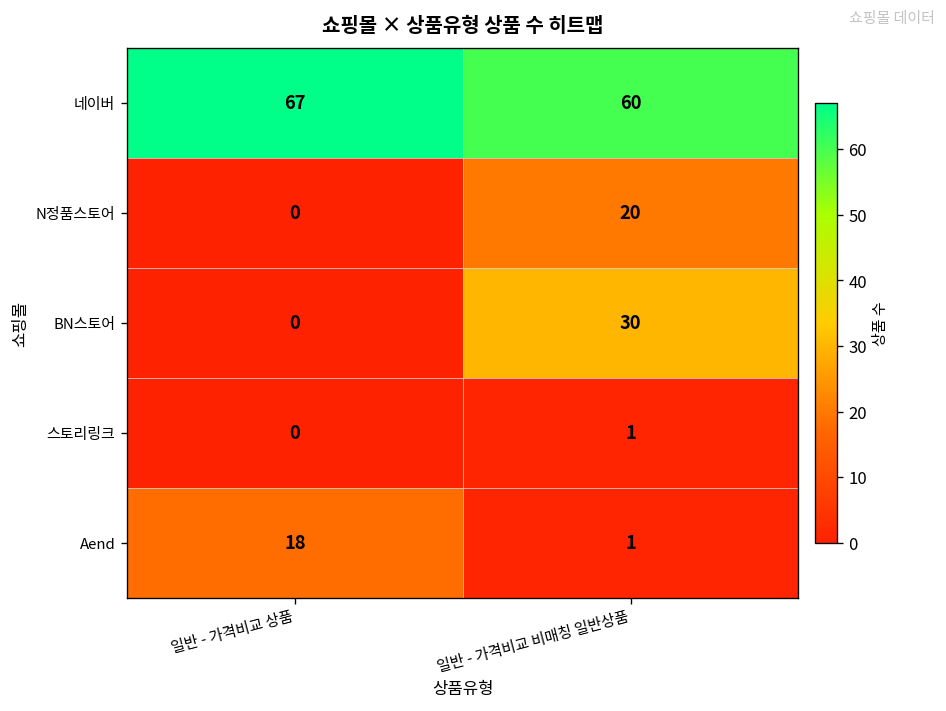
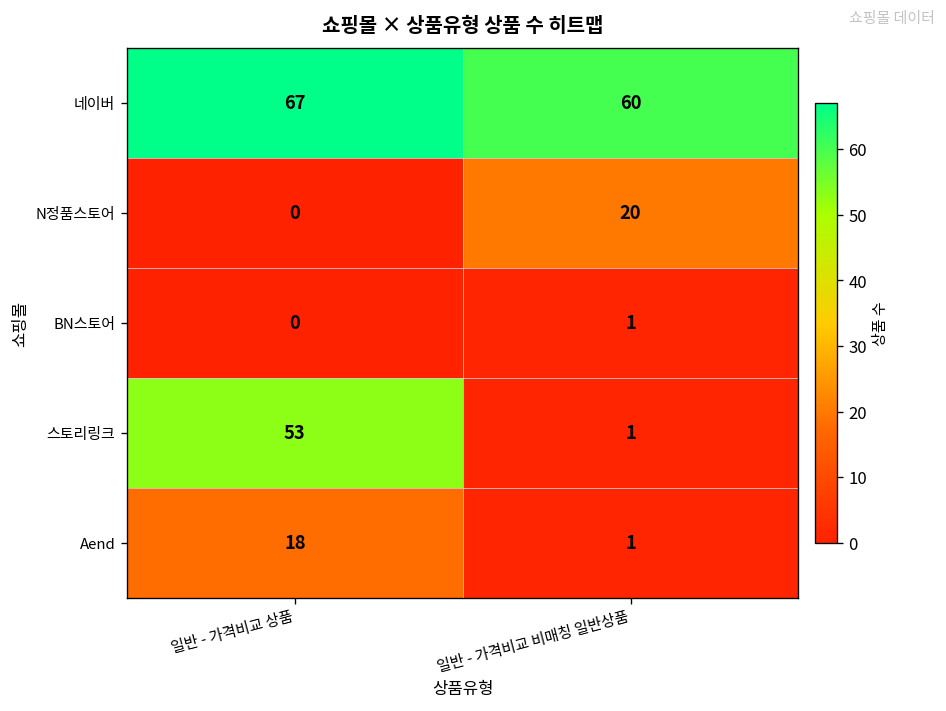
  {
    "네이버": {
      "일반 - 가격비교 상품": 67,
      "일반 - 가격비교 비매칭 일반상품": 60
    },
    "N정품스토어": {
      "일반 - 가격비교 상품": 0,
      "일반 - 가격비교 비매칭 일반상품": 20
    },
    "BN스토어": {
      "일반 - 가격비교 상품": 0,
-     "일반 - 가격비교 비매칭 일반상품": 30
+     "일반 - 가격비교 비매칭 일반상품": 1
    },
    "스토리링크": {
-     "일반 - 가격비교 상품": 0,
+     "일반 - 가격비교 상품": 53,
      "일반 - 가격비교 비매칭 일반상품": 1
    },
    "Aend": {
      "일반 - 가격비교 상품": 18,
      "일반 - 가격비교 비매칭 일반상품": 1
    }
  }
